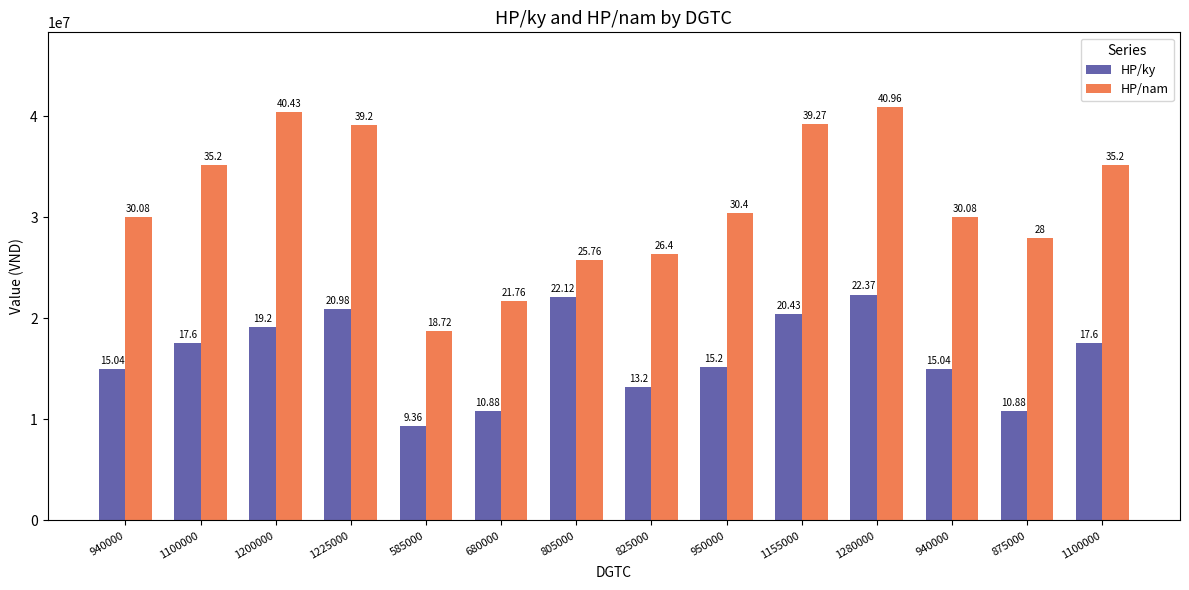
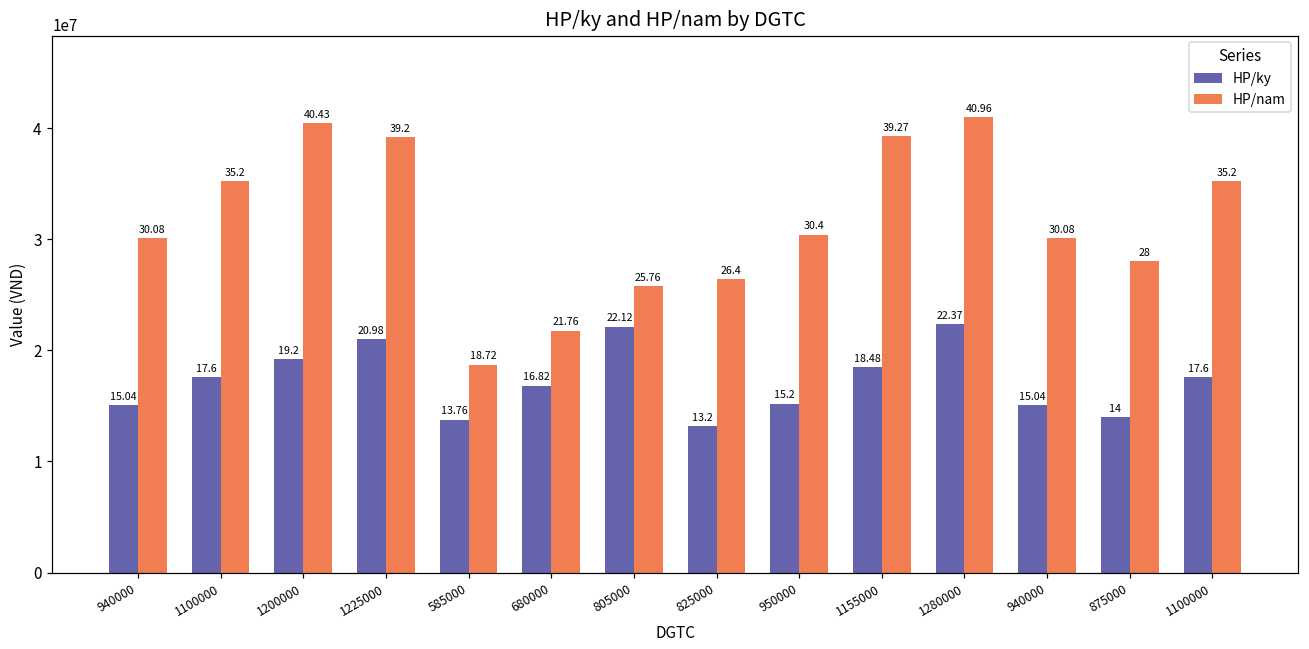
  {
    "HP/ky": {
-     "585000": 9.36,
-     "680000": 10.88,
-     "1155000": 20.43,
-     "875000": 10.88
+     "585000": 13.76,
+     "680000": 16.82,
+     "1155000": 18.48,
+     "875000": 14
    }
  }
